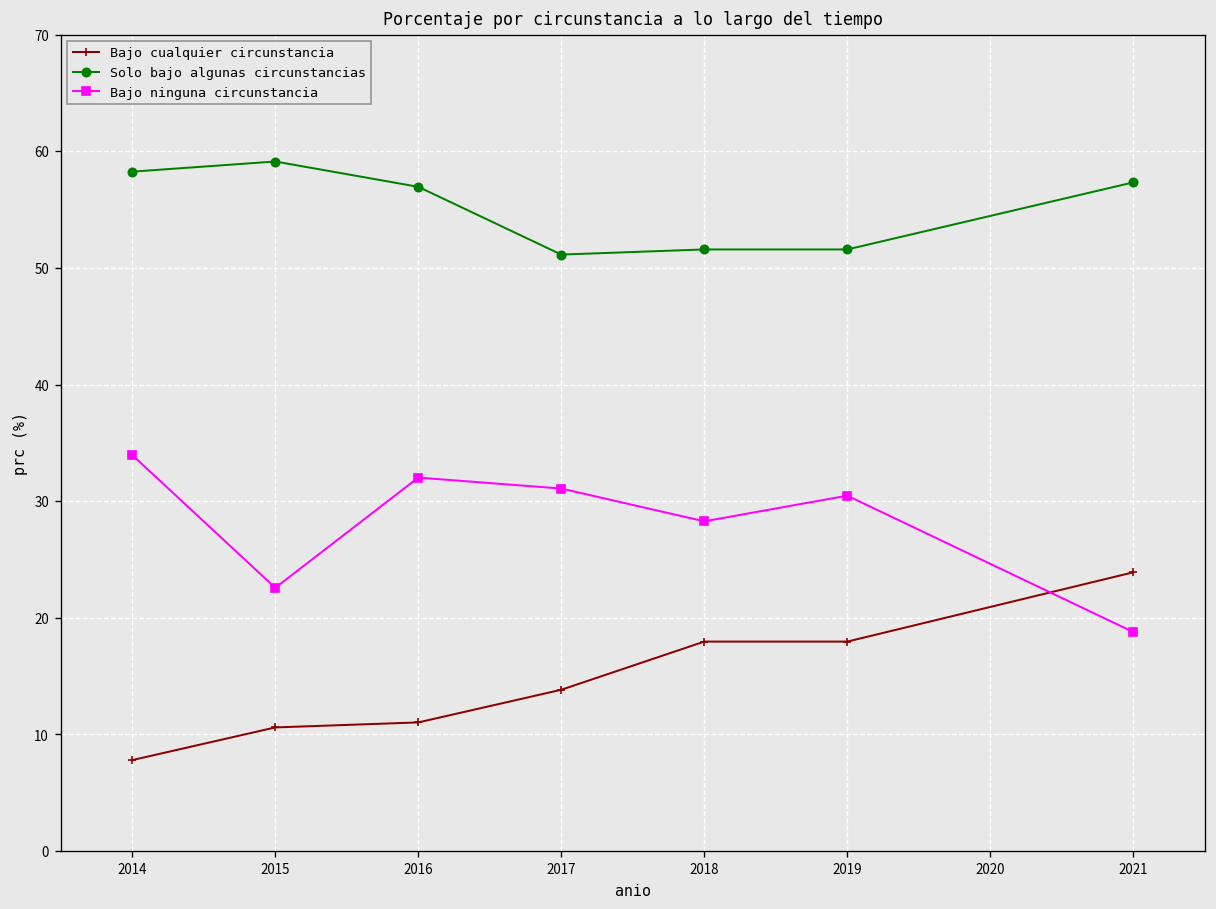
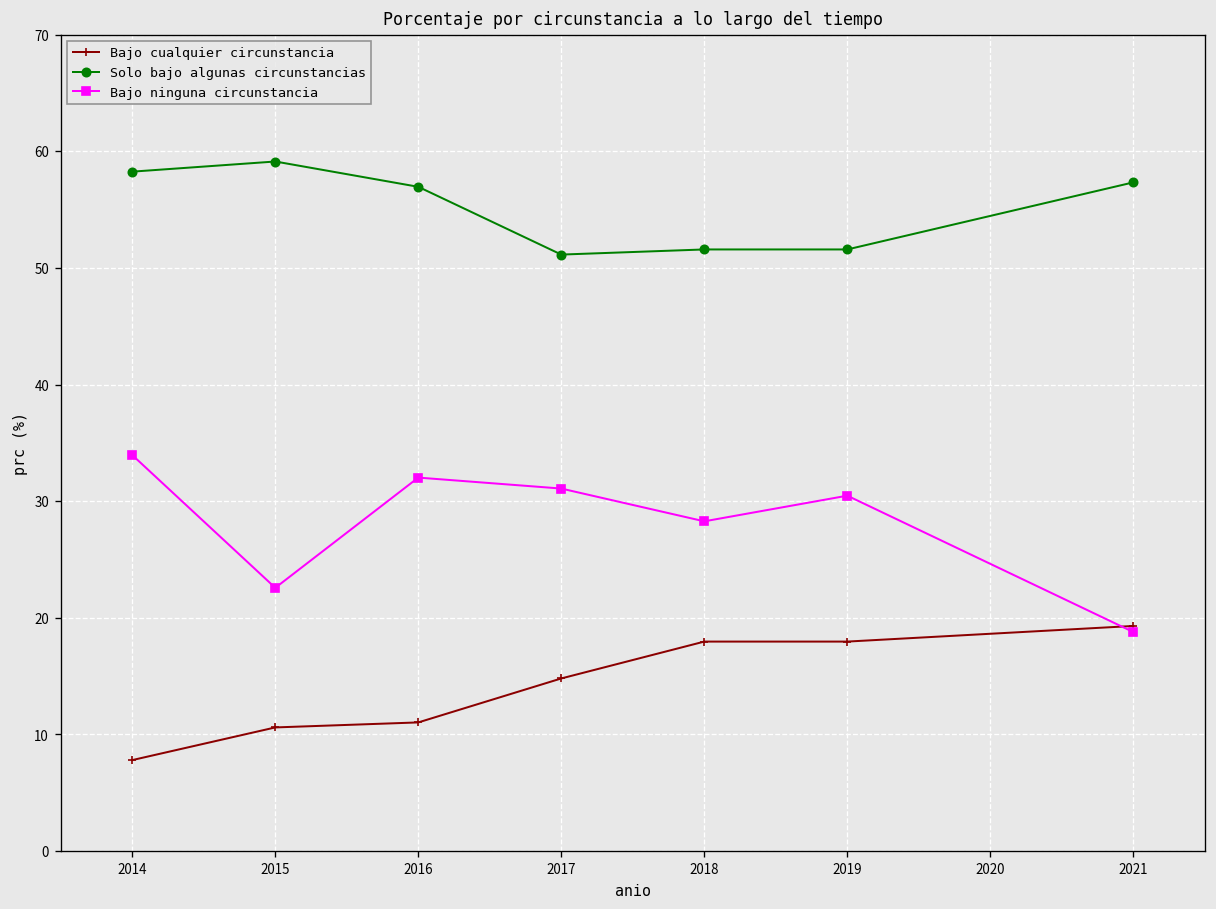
  {
    "Bajo cualquier circunstancia": {
      "2014": 8,
      "2015": 11,
      "2016": 11,
-     "2017": 14,
+     "2017": 15,
      "2018": 18,
      "2019": 18,
-     "2021": 24
+     "2021": 19
    },
    "Solo bajo algunas circunstancias": {
      "2014": 58,
      "2015": 59,
      "2016": 57,
      "2017": 51,
      "2018": 52,
      "2019": 52,
      "2021": 57
    },
    "Bajo ninguna circunstancia": {
      "2014": 34,
      "2015": 23,
      "2016": 32,
      "2017": 31,
      "2018": 28,
      "2019": 30,
      "2021": 19
    }
  }
